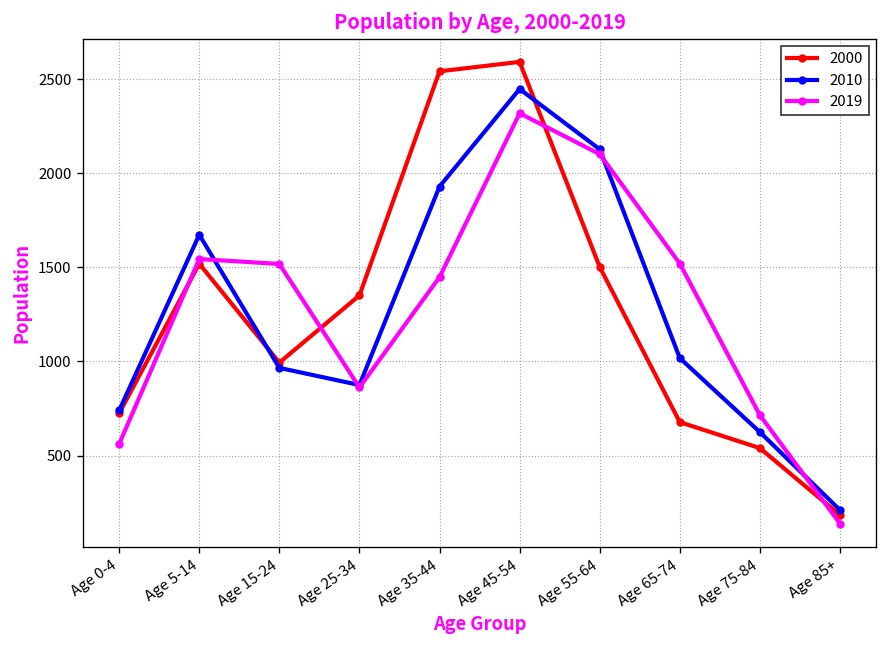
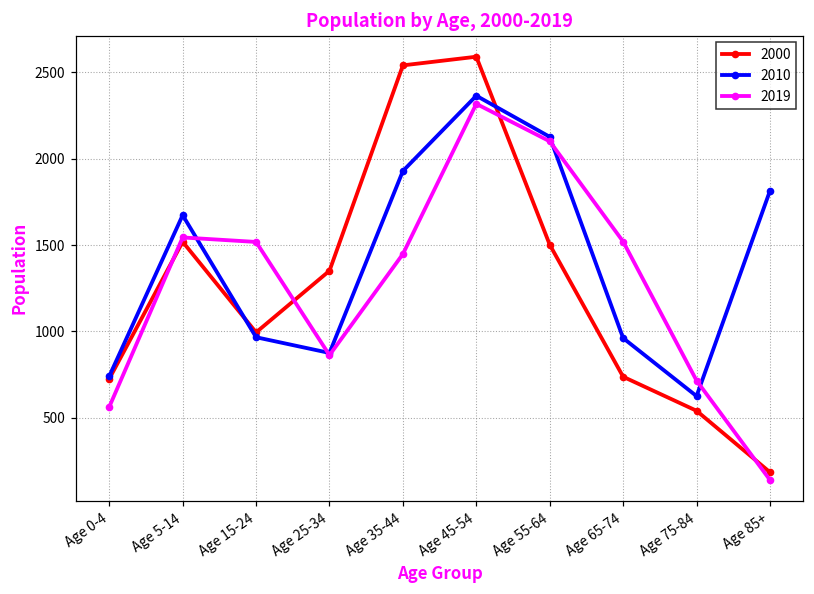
  {
    "2000": {
      "Age 5-14": 1520,
      "Age 15-24": 990,
      "Age 25-34": 1350,
      "Age 35-44": 2540,
      "Age 45-54": 2590,
      "Age 55-64": 1500,
-     "Age 65-74": 680,
+     "Age 65-74": 740,
      "Age 75-84": 540,
      "Age 85+": 180
    },
    "2010": {
      "Age 5-14": 1670,
      "Age 15-24": 970,
      "Age 35-44": 1930,
-     "Age 45-54": 2450,
+     "Age 45-54": 2370,
      "Age 55-64": 2130,
-     "Age 65-74": 1020,
+     "Age 65-74": 960,
      "Age 75-84": 630,
-     "Age 85+": 210
+     "Age 85+": 1810
    },
    "2019": {
      "Age 0-4": 560,
      "Age 5-14": 1540,
      "Age 15-24": 1520,
      "Age 35-44": 1450,
      "Age 45-54": 2320,
      "Age 55-64": 2100,
      "Age 65-74": 1520,
      "Age 75-84": 720,
      "Age 85+": 140
    }
  }
